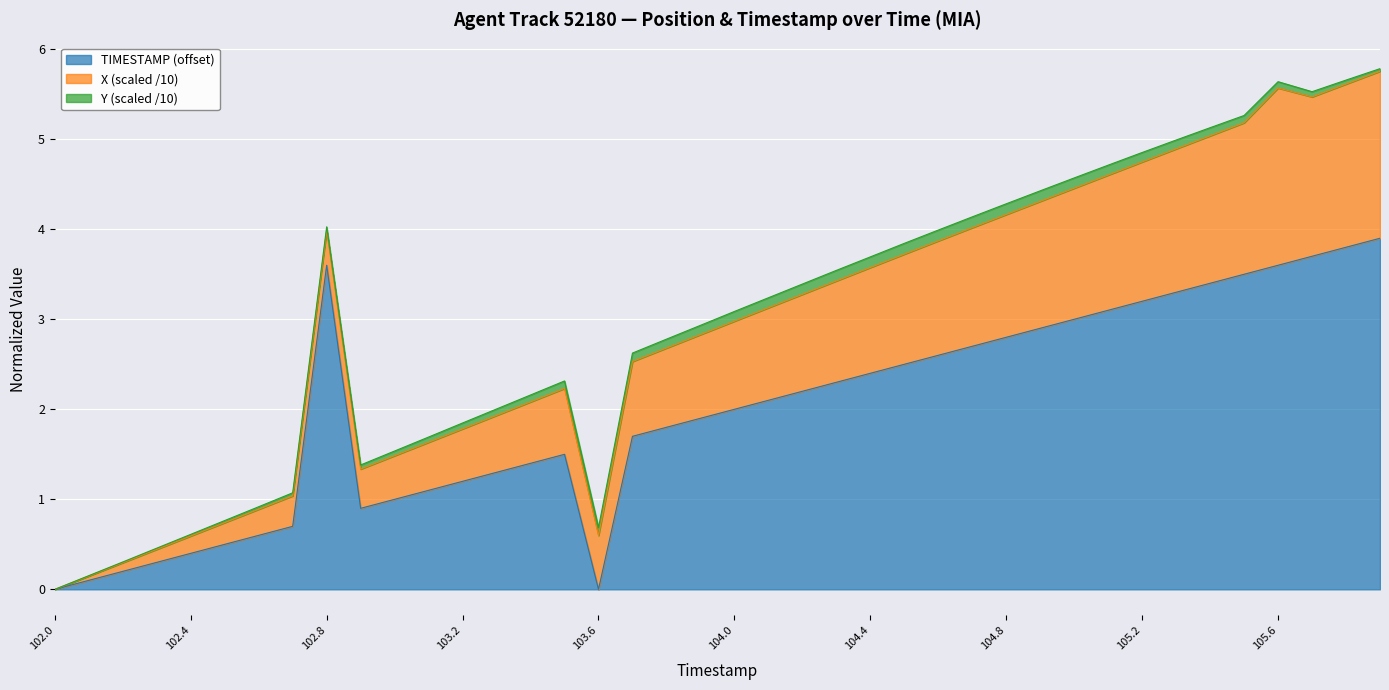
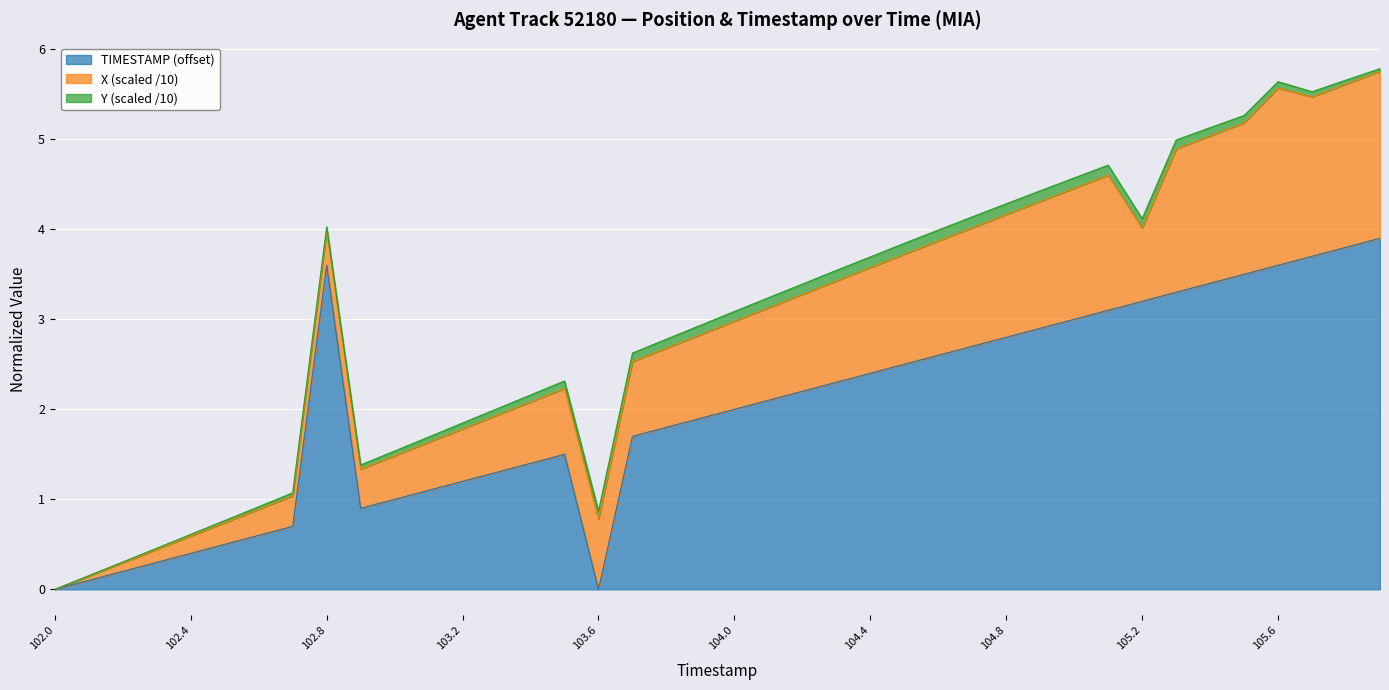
  {
    "TIMESTAMP (offset)": {
      "102.4": 0.4,
      "102.8": 3.6,
      "103.2": 1.2,
      "103.6": 0.0,
      "104.0": 2.0,
      "104.4": 2.4,
      "104.8": 2.8,
      "105.2": 3.2,
      "105.6": 3.6
    },
    "X (scaled /10)": {
      "102.8": 0.4,
      "103.2": 0.6,
-     "103.6": 0.6,
+     "103.6": 0.8,
      "104.0": 1.0,
      "104.4": 1.2,
      "104.8": 1.4,
-     "105.2": 1.5,
+     "105.2": 0.8,
      "105.6": 2.0
    },
    "Y (scaled /10)": {
      "102.8": 0.0,
      "103.2": 0.1,
      "103.6": 0.1,
      "104.0": 0.1,
      "104.4": 0.1,
      "104.8": 0.1,
      "105.2": 0.1,
      "105.6": 0.1
    }
  }
